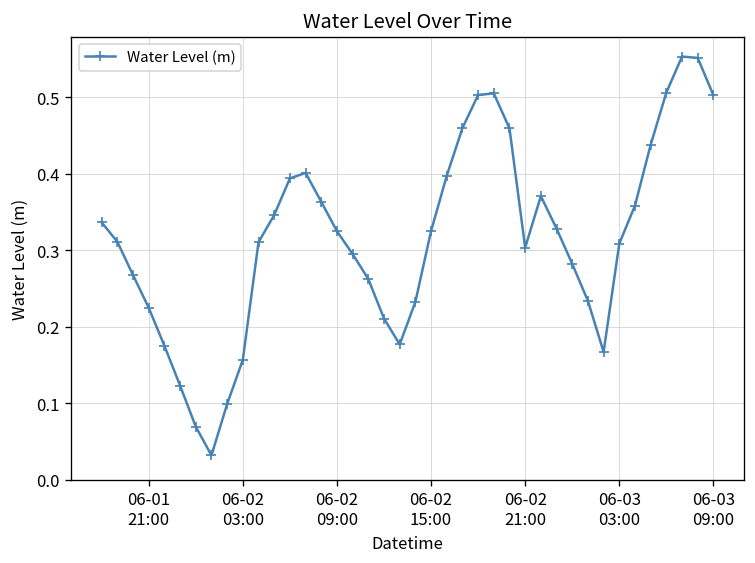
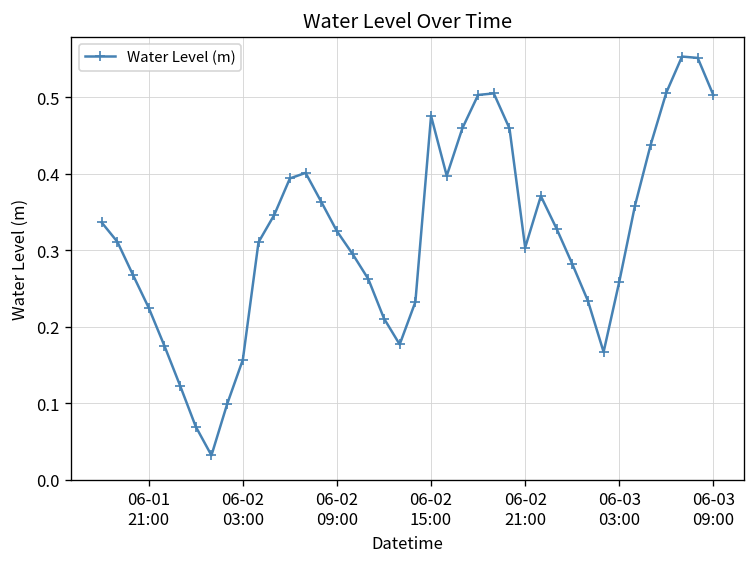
  {
    "06-01 21:00": 0.22,
    "06-02 03:00": 0.16,
    "06-02 09:00": 0.33,
-   "06-02 15:00": 0.33,
+   "06-02 15:00": 0.48,
    "06-02 21:00": 0.30,
-   "06-03 03:00": 0.31,
+   "06-03 03:00": 0.26,
    "06-03 09:00": 0.50
  }
